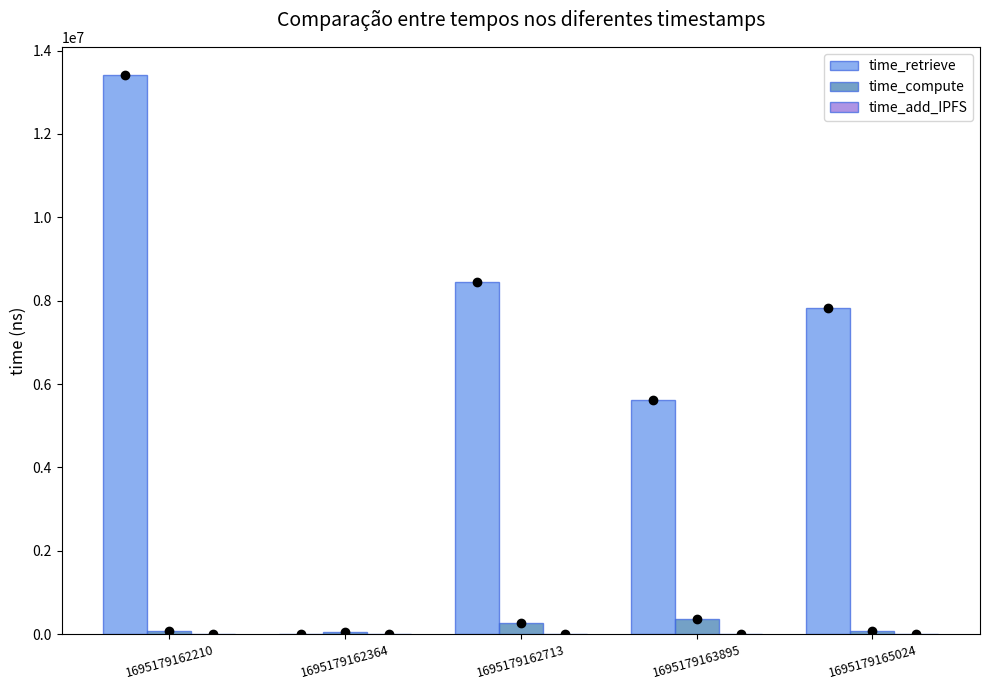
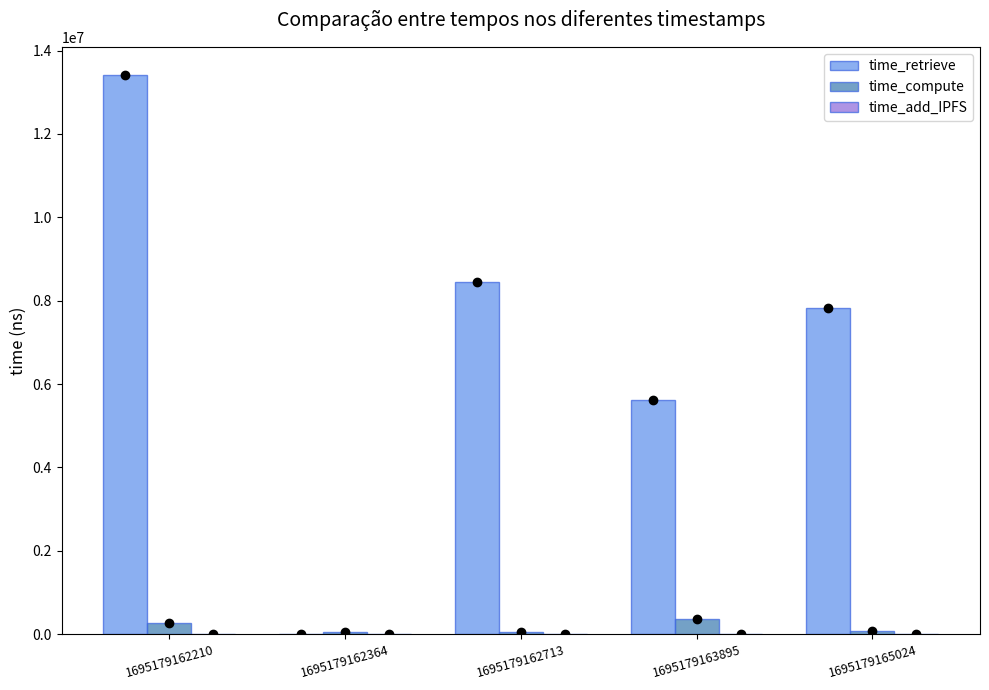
  {
    "time_retrieve": {
      "1695179162210": 13400000,
      "1695179162713": 8400000,
      "1695179163895": 5600000,
      "1695179165024": 7800000
    },
    "time_compute": {
-     "1695179162210": 100000,
+     "1695179162210": 300000,
      "1695179162364": 0,
-     "1695179162713": 300000,
+     "1695179162713": 100000,
      "1695179163895": 400000,
      "1695179165024": 100000
    },
    "time_add_IPFS": {
      "1695179162210": 0,
      "1695179162364": 0,
      "1695179162713": 0,
      "1695179163895": 0,
      "1695179165024": 0
    }
  }
